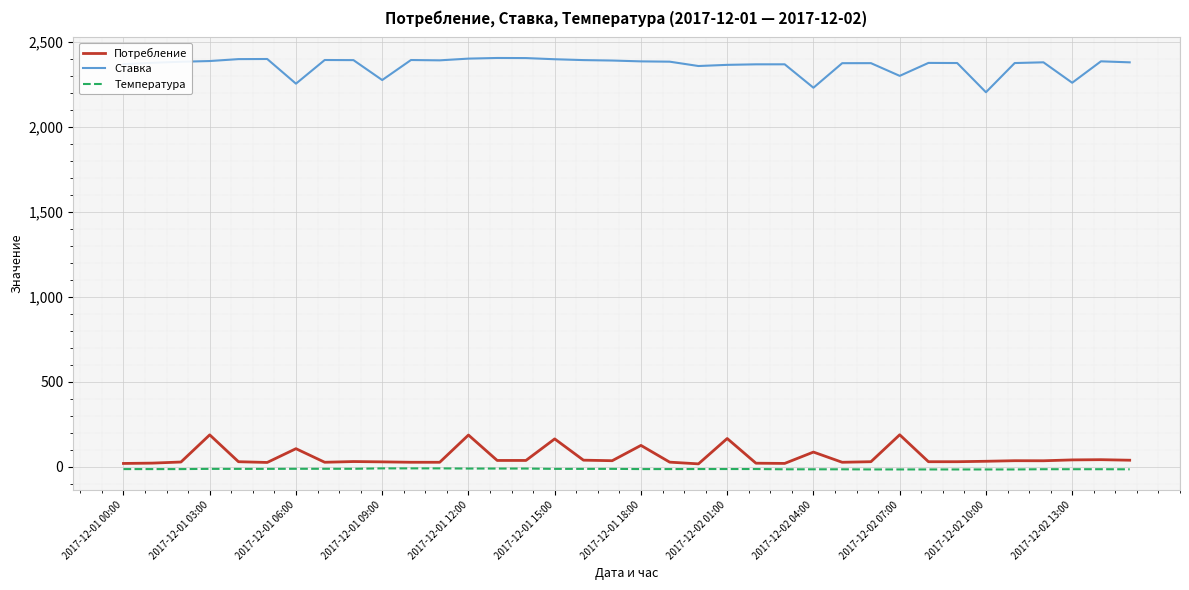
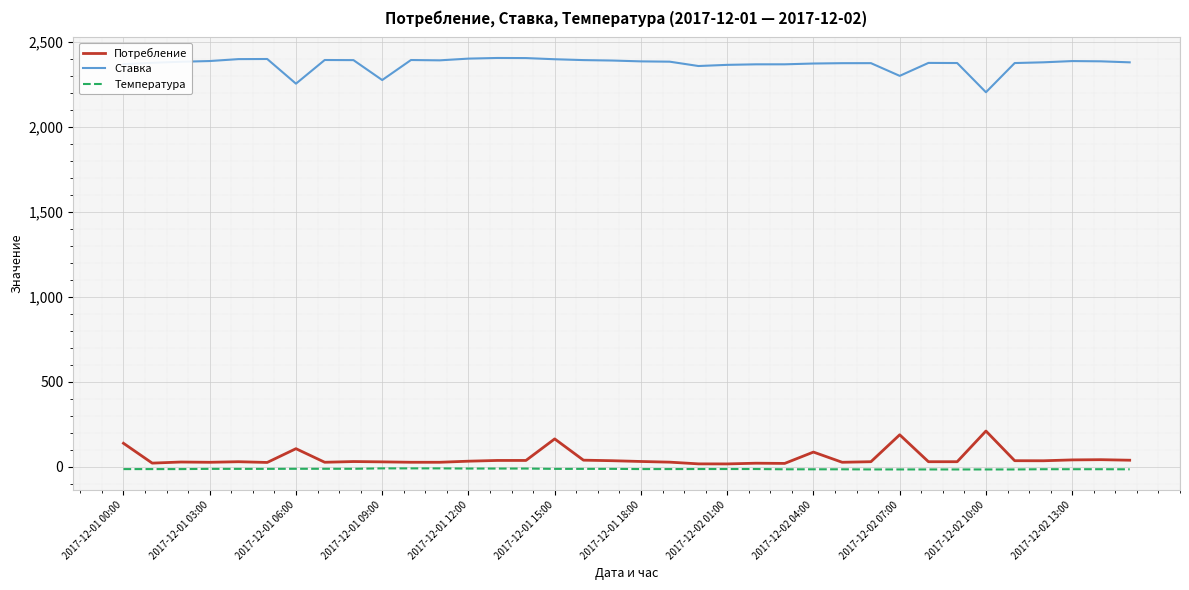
  {
    "Потребление": {
-     "2017-12-01 00:00": "20",
-     "2017-12-01 03:00": "190",
+     "2017-12-01 00:00": "140",
+     "2017-12-01 03:00": "30",
      "2017-12-01 06:00": "110",
      "2017-12-01 09:00": "30",
-     "2017-12-01 12:00": "190",
+     "2017-12-01 12:00": "30",
      "2017-12-01 15:00": "160",
-     "2017-12-01 18:00": "130",
-     "2017-12-02 01:00": "170",
+     "2017-12-01 18:00": "30",
+     "2017-12-02 01:00": "20",
      "2017-12-02 04:00": "90",
      "2017-12-02 07:00": "190",
-     "2017-12-02 10:00": "30",
+     "2017-12-02 10:00": "210",
      "2017-12-02 13:00": "40"
    },
    "Ставка": {
      "2017-12-01 03:00": "2,390",
      "2017-12-01 06:00": "2,250",
      "2017-12-01 09:00": "2,280",
      "2017-12-01 12:00": "2,400",
      "2017-12-01 15:00": "2,400",
      "2017-12-01 18:00": "2,390",
      "2017-12-02 01:00": "2,360",
-     "2017-12-02 04:00": "2,230",
+     "2017-12-02 04:00": "2,370",
      "2017-12-02 07:00": "2,300",
      "2017-12-02 10:00": "2,200",
-     "2017-12-02 13:00": "2,260"
+     "2017-12-02 13:00": "2,390"
    },
    "Температура": {
      "2017-12-01 00:00": "-10",
      "2017-12-01 03:00": "-10",
      "2017-12-01 06:00": "-10",
      "2017-12-01 09:00": "-10",
      "2017-12-01 12:00": "-10",
      "2017-12-01 15:00": "-10",
      "2017-12-01 18:00": "-10",
      "2017-12-02 01:00": "-10",
      "2017-12-02 04:00": "-10",
      "2017-12-02 07:00": "-20",
      "2017-12-02 10:00": "-20",
      "2017-12-02 13:00": "-10"
    }
  }
